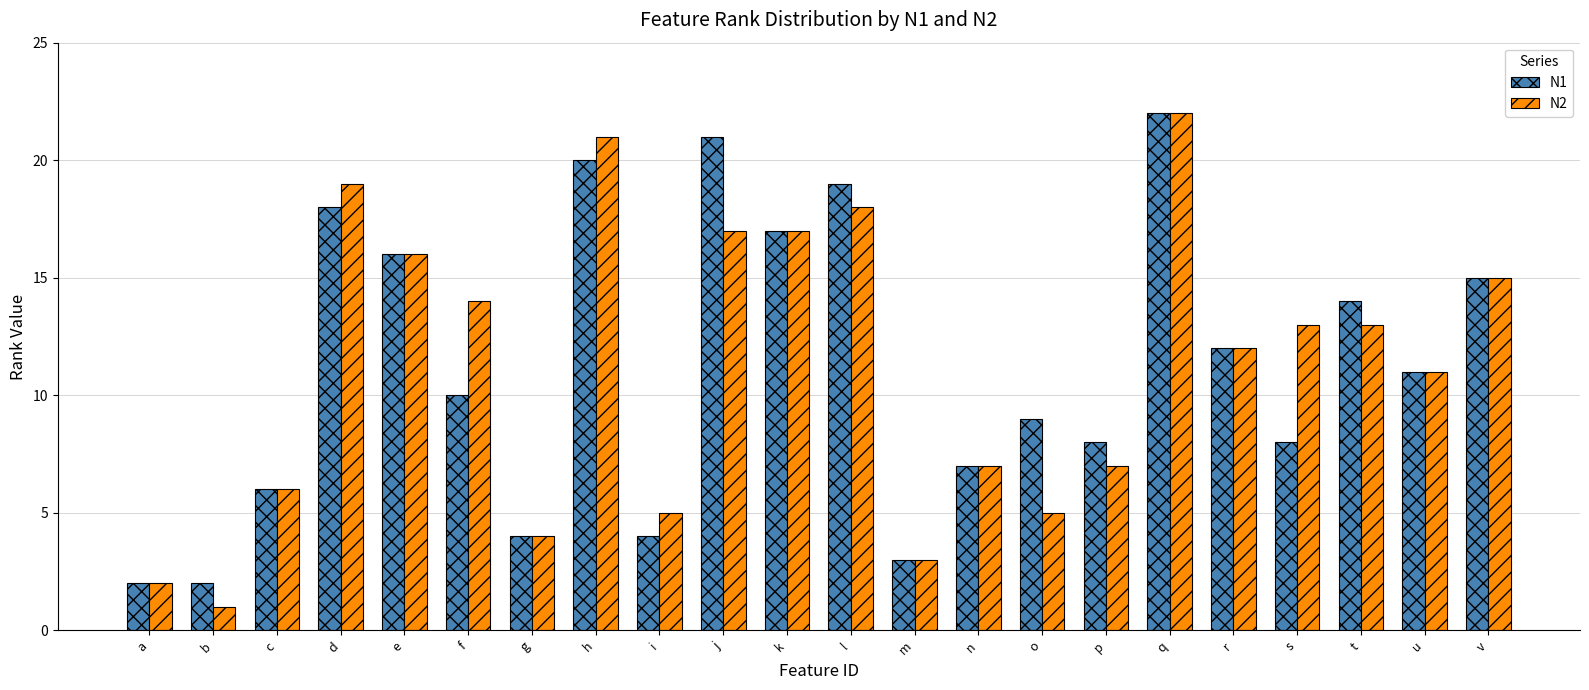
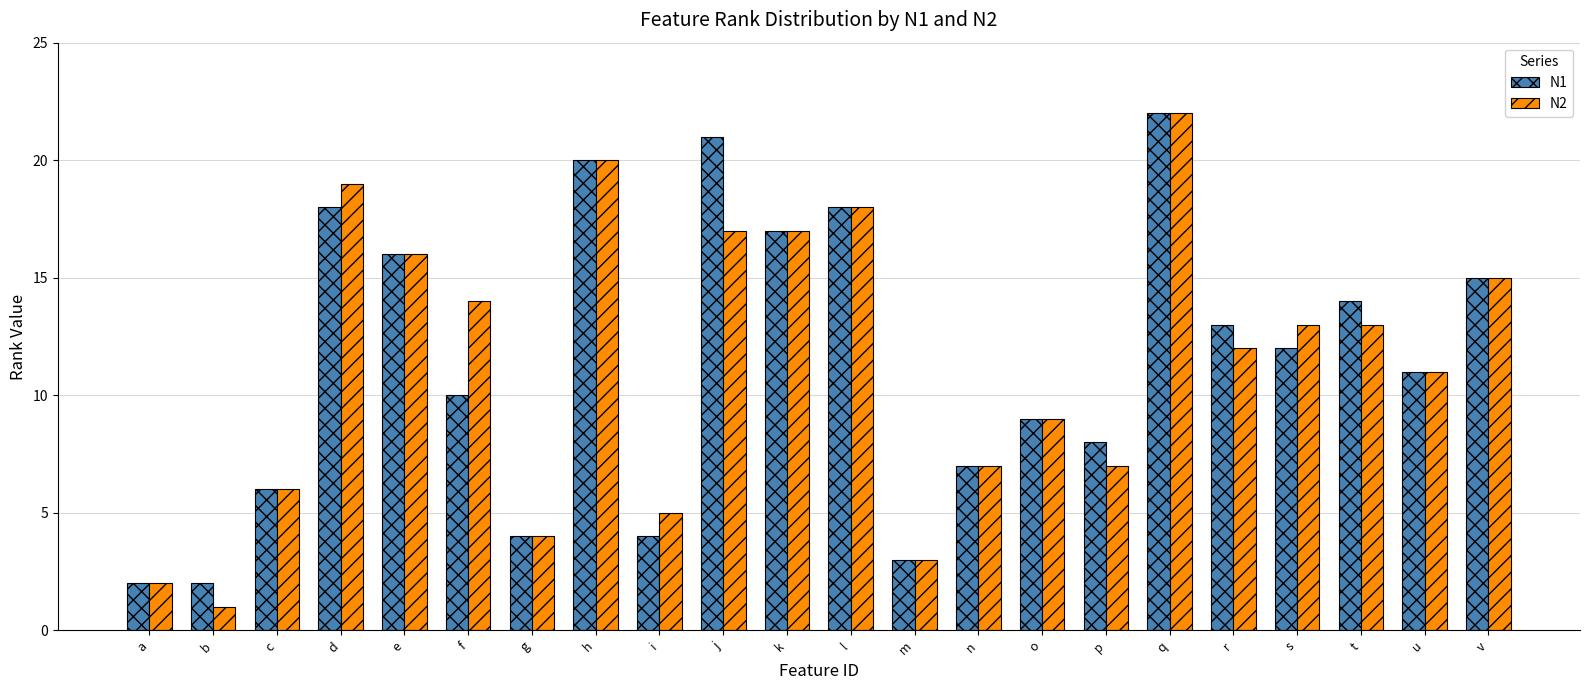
  {
    "N1": {
      "a": 2,
      "b": 2,
      "c": 6,
      "d": 18,
      "e": 16,
      "f": 10,
      "g": 4,
      "h": 20,
      "i": 4,
      "j": 21,
      "k": 17,
-     "l": 19,
+     "l": 18,
      "m": 3,
      "n": 7,
      "o": 9,
      "p": 8,
      "q": 22,
-     "r": 12,
-     "s": 8,
+     "r": 13,
+     "s": 12,
      "t": 14,
      "u": 11,
      "v": 15
    },
    "N2": {
      "a": 2,
      "b": 1,
      "c": 6,
      "d": 19,
      "e": 16,
      "f": 14,
      "g": 4,
-     "h": 21,
+     "h": 20,
      "i": 5,
      "j": 17,
      "k": 17,
      "l": 18,
      "m": 3,
      "n": 7,
-     "o": 5,
+     "o": 9,
      "p": 7,
      "q": 22,
      "r": 12,
      "s": 13,
      "t": 13,
      "u": 11,
      "v": 15
    }
  }
